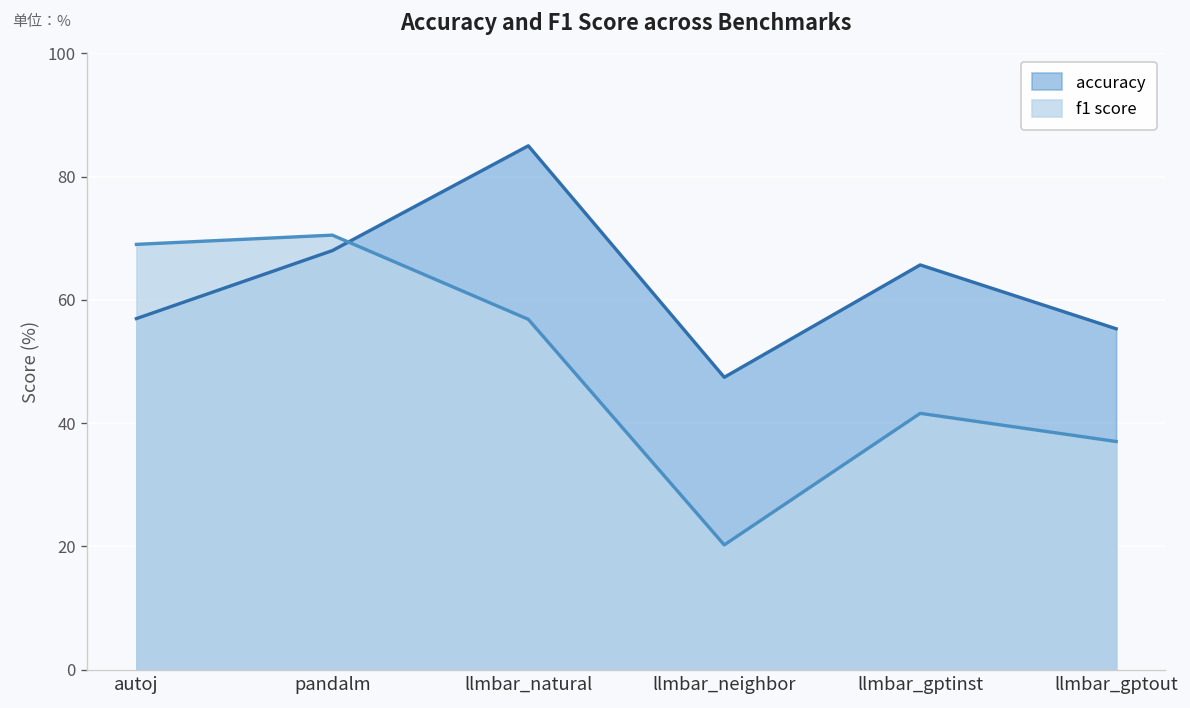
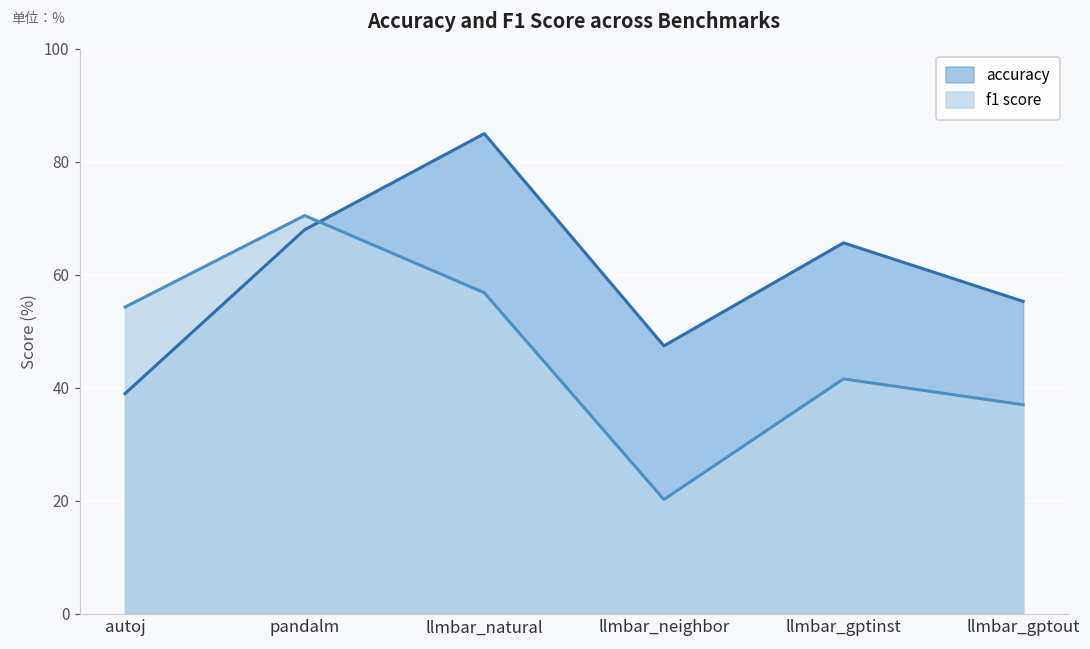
  {
    "accuracy": {
-     "autoj": 57,
+     "autoj": 39,
      "pandalm": 68,
      "llmbar_natural": 85,
      "llmbar_neighbor": 47,
      "llmbar_gptinst": 66,
      "llmbar_gptout": 55
    },
    "f1 score": {
-     "autoj": 69,
+     "autoj": 54,
      "pandalm": 71,
      "llmbar_natural": 57,
      "llmbar_neighbor": 20,
      "llmbar_gptinst": 42,
      "llmbar_gptout": 37
    }
  }
